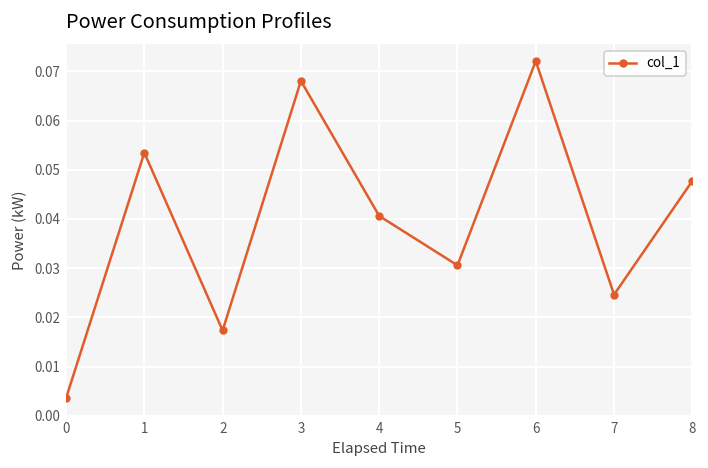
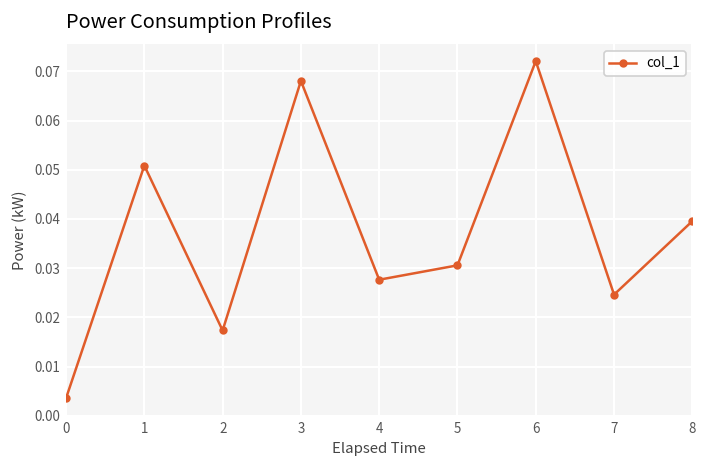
  {
    "0": 0.004,
-   "1": 0.053,
+   "1": 0.051,
    "2": 0.017,
    "3": 0.068,
-   "4": 0.041,
+   "4": 0.028,
    "5": 0.031,
    "6": 0.072,
    "7": 0.025,
-   "8": 0.048
+   "8": 0.040
  }
